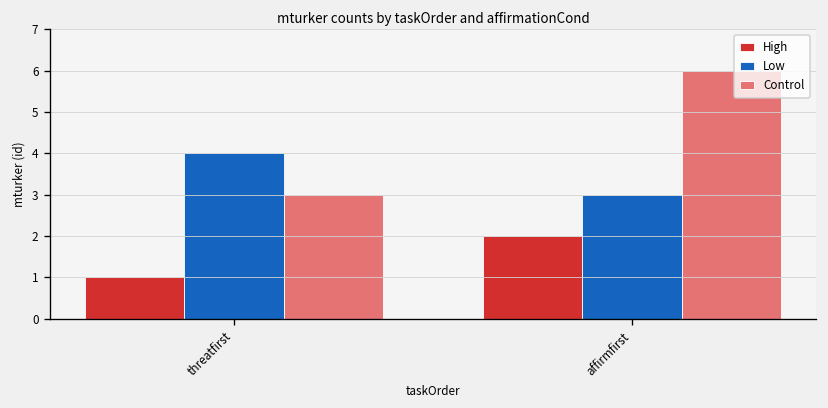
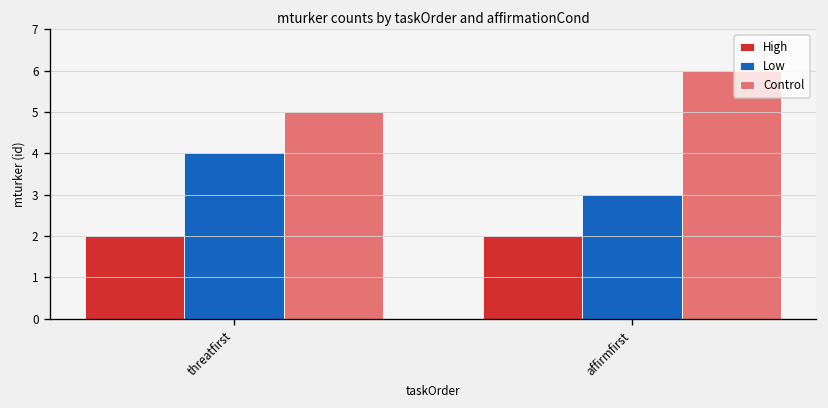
  {
    "High": {
-     "threatfirst": 1,
+     "threatfirst": 2,
      "affirmfirst": 2
    },
    "Low": {
      "threatfirst": 4,
      "affirmfirst": 3
    },
    "Control": {
-     "threatfirst": 3,
+     "threatfirst": 5,
      "affirmfirst": 6
    }
  }
